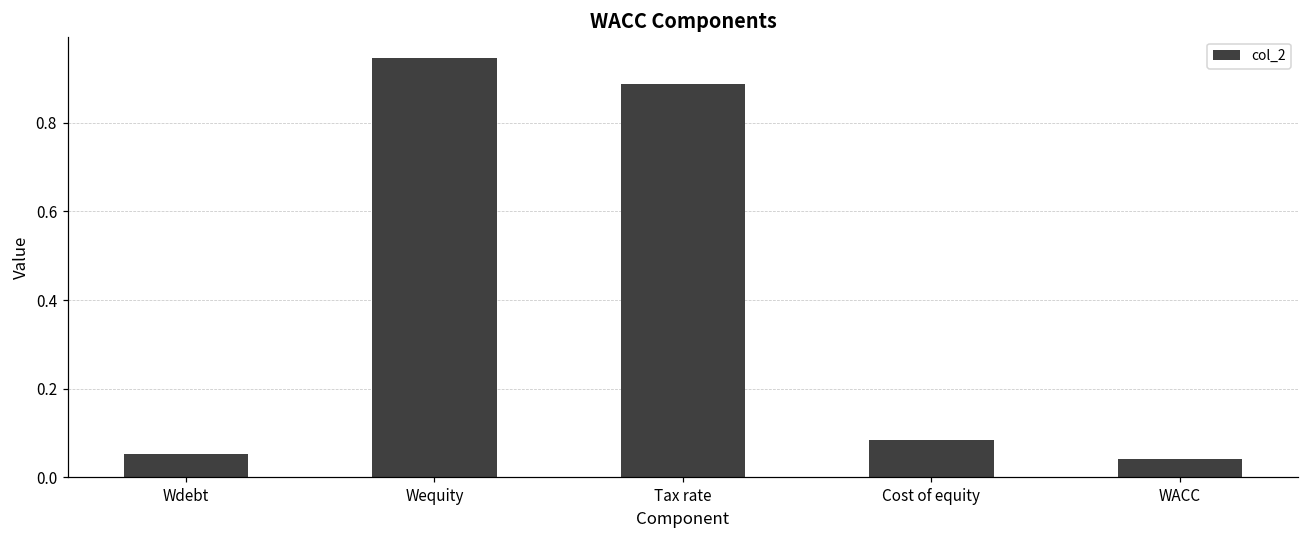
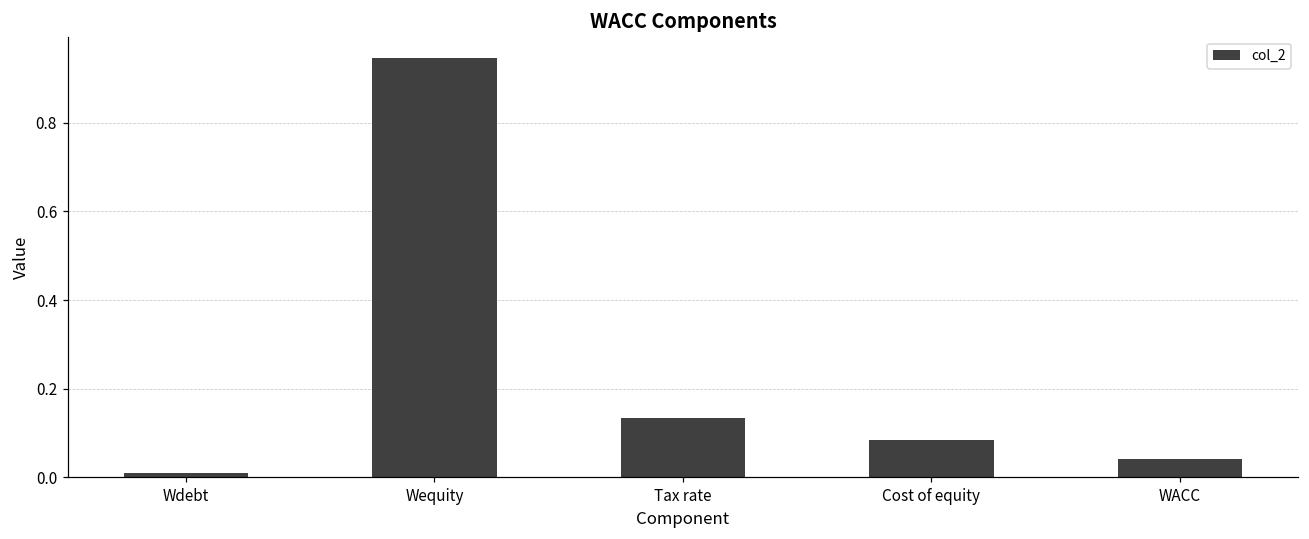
  {
-   "Wdebt": 0.05,
+   "Wdebt": 0.01,
    "Wequity": 0.95,
-   "Tax rate": 0.89,
+   "Tax rate": 0.13,
    "Cost of equity": 0.08,
    "WACC": 0.04
  }
